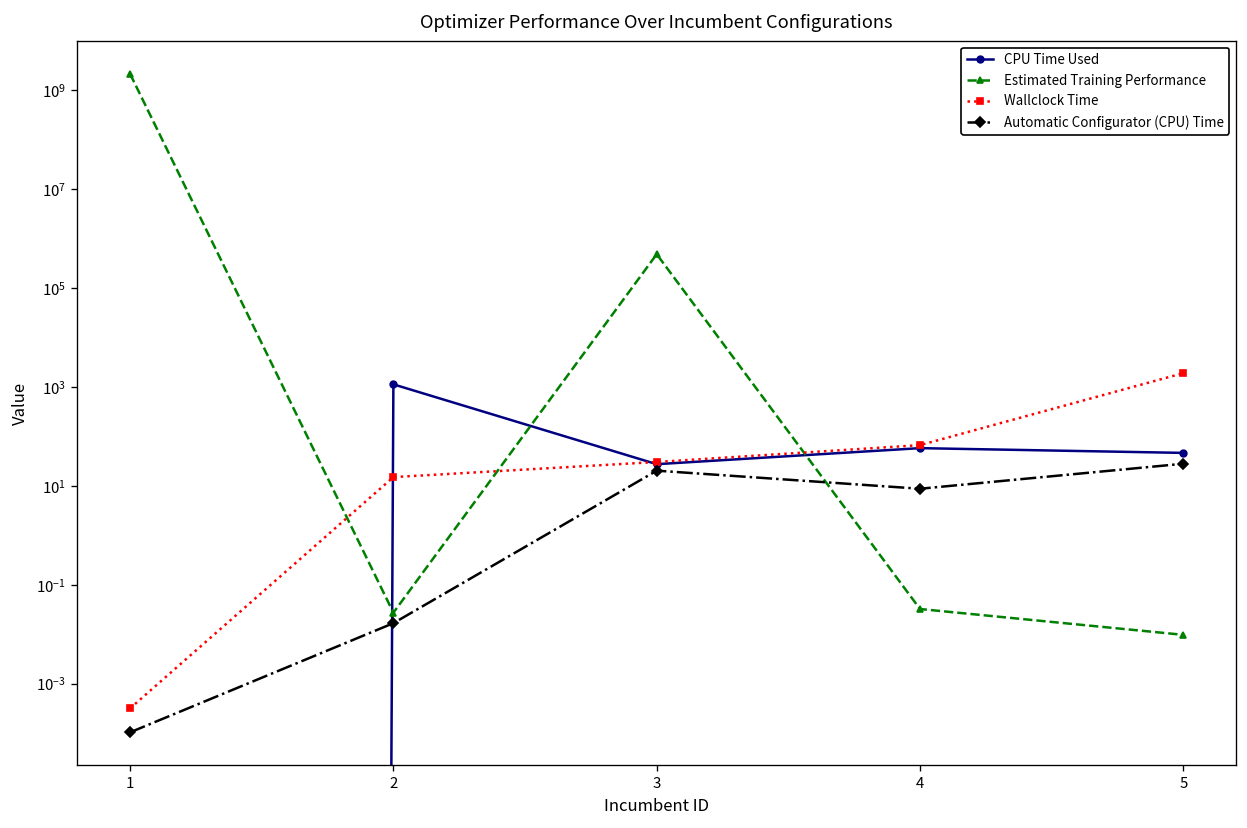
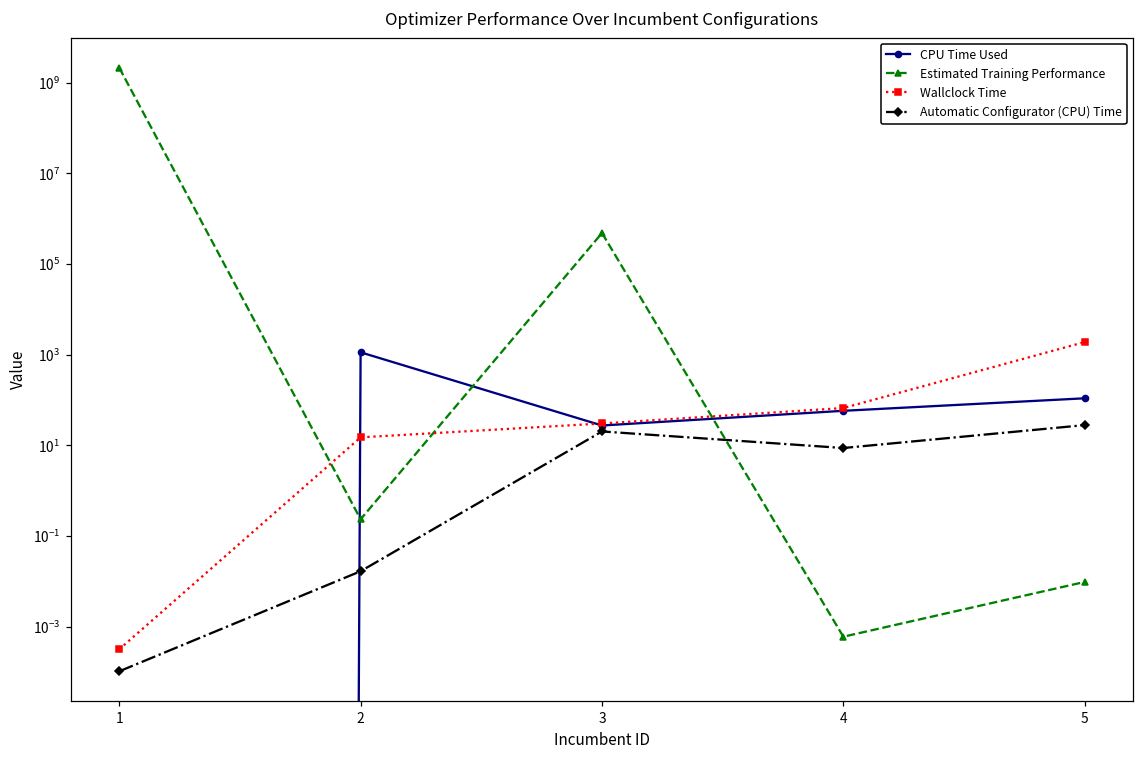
  {
    "CPU Time Used": {
      "2": 1100,
      "4": 60,
-     "5": 50
+     "5": 110
    },
    "Estimated Training Performance": {
      "1": 2000000000,
-     "2": 0.03,
+     "2": 0.2,
      "3": 500000,
-     "4": 0.03,
+     "4": 0.0006,
      "5": 0.010
    },
    "Wallclock Time": {
      "1": 0.0003,
      "2": 15,
      "4": 70,
      "5": 2000
    },
    "Automatic Configurator (CPU) Time": {
      "1": 0.0001,
      "2": 0.017,
      "3": 20,
      "4": 9,
      "5": 30
    }
  }
